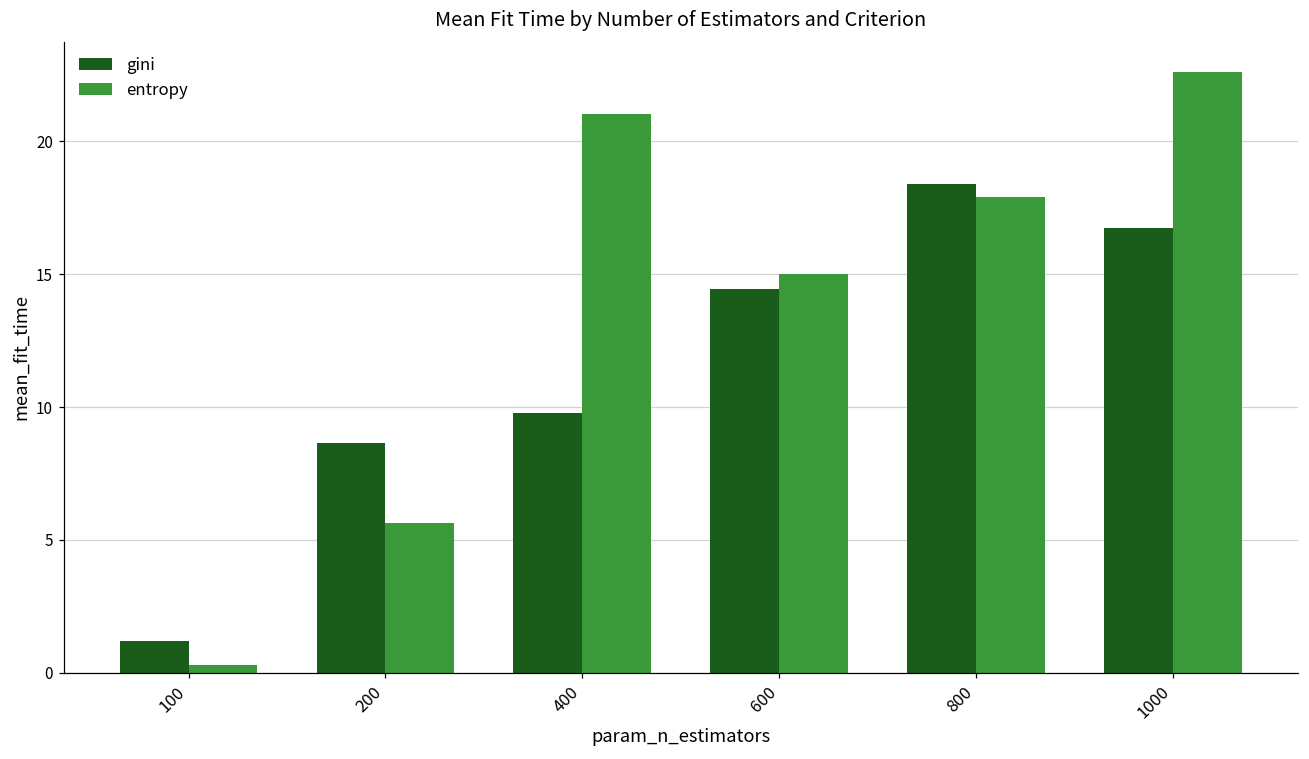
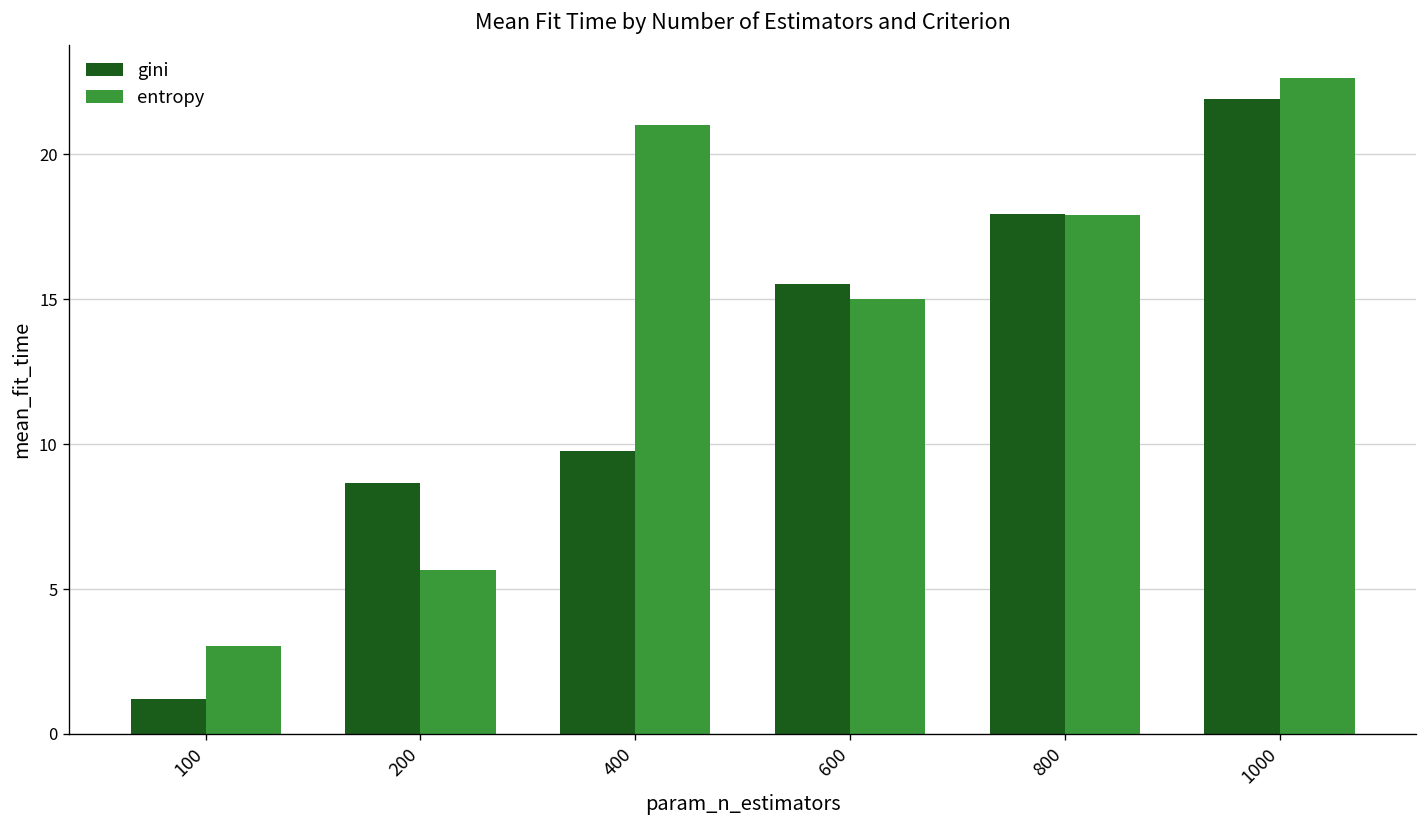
  {
    "gini": {
      "100": 1.2,
      "200": 8.7,
      "400": 9.8,
-     "600": 14.5,
-     "800": 18.4,
-     "1000": 16.7
+     "600": 15.5,
+     "800": 17.9,
+     "1000": 21.9
    },
    "entropy": {
-     "100": 0.3,
+     "100": 3.1,
      "200": 5.7,
      "400": 21.0,
      "600": 15.0,
      "800": 17.9,
      "1000": 22.6
    }
  }
